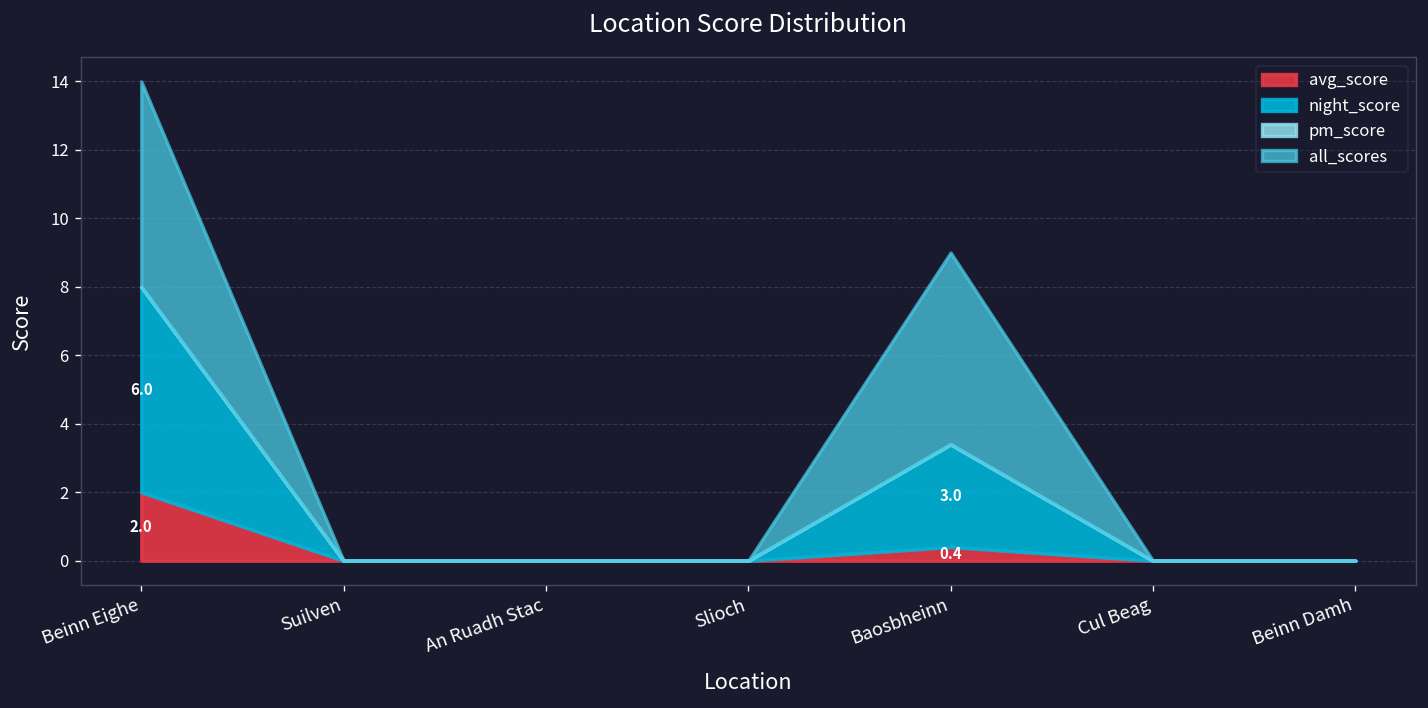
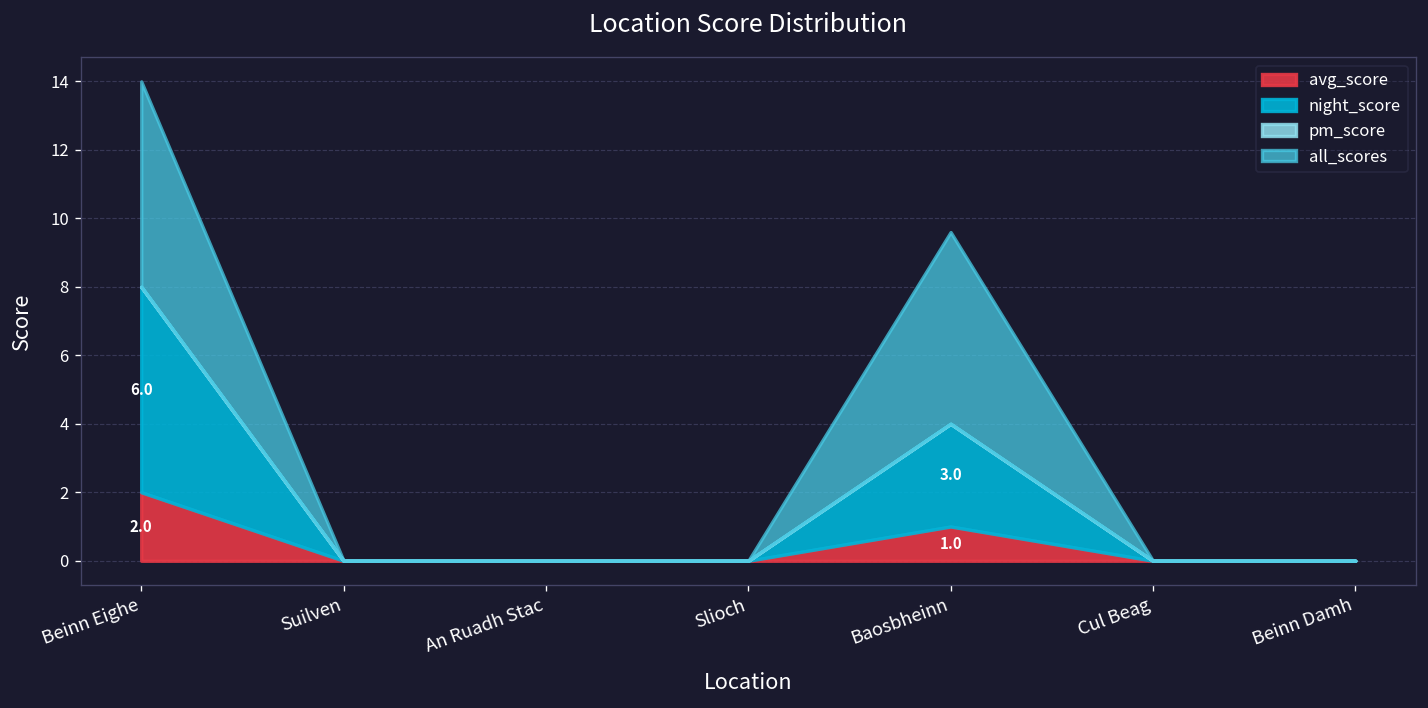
  {
    "avg_score": {
      "Beinn Eighe": 2.0,
-     "Baosbheinn": 0.4
+     "Baosbheinn": 1.0
    },
    "all_scores": {
      "Beinn Eighe": 6.0,
      "Baosbheinn": 5.6
    }
  }
